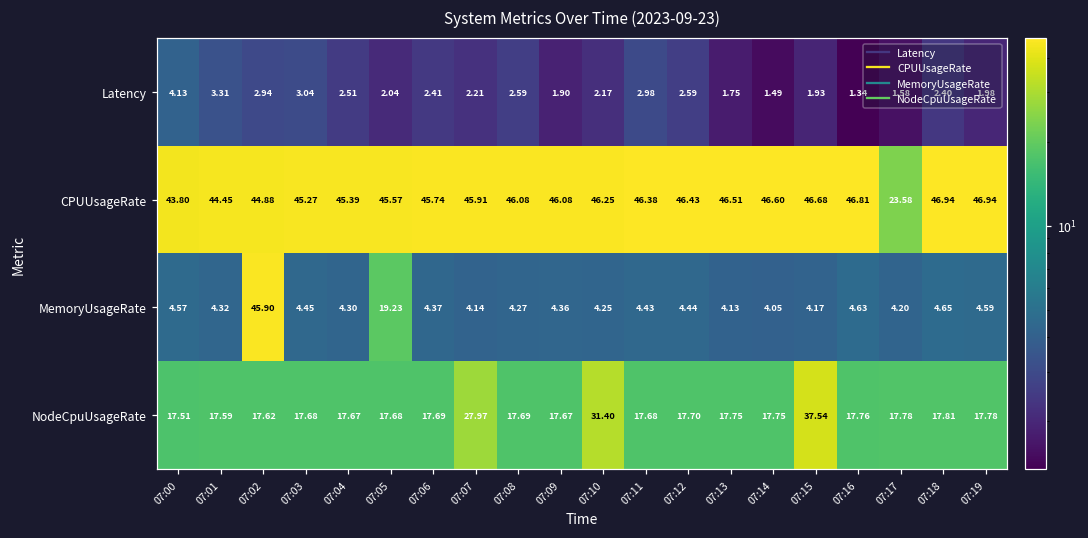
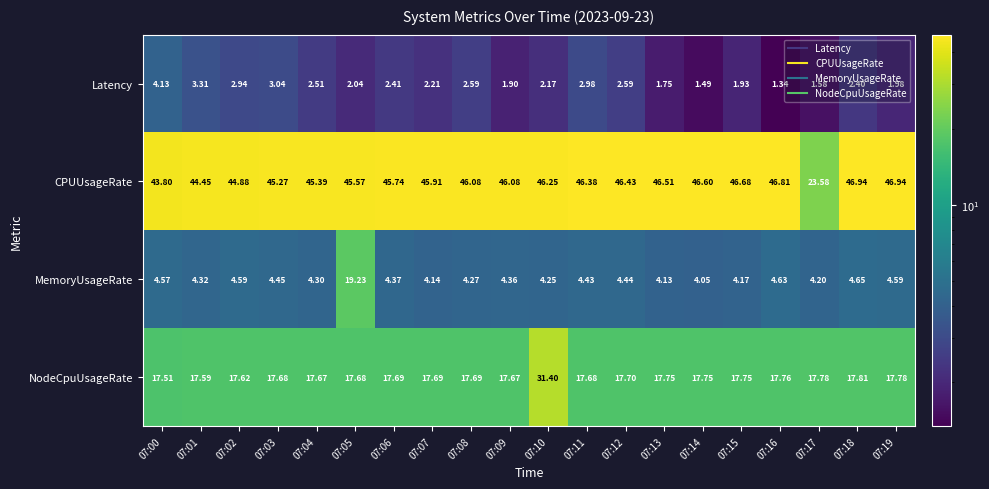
  {
    "Latency": {
      "07:00": 4.13,
      "07:01": 3.31,
      "07:02": 2.94,
      "07:03": 3.04,
      "07:04": 2.51,
      "07:05": 2.04,
      "07:06": 2.41,
      "07:07": 2.21,
      "07:08": 2.59,
      "07:09": 1.90,
      "07:10": 2.17,
      "07:11": 2.98,
      "07:12": 2.59,
      "07:13": 1.75,
      "07:14": 1.49,
      "07:15": 1.93
    },
    "CPUUsageRate": {
      "07:00": 43.80,
      "07:01": 44.45,
      "07:02": 44.88,
      "07:03": 45.27,
      "07:04": 45.39,
      "07:05": 45.57,
      "07:06": 45.74,
      "07:07": 45.91,
      "07:08": 46.08,
      "07:09": 46.08,
      "07:10": 46.25,
      "07:11": 46.38,
      "07:12": 46.43,
      "07:13": 46.51,
      "07:14": 46.60,
      "07:15": 46.68,
      "07:16": 46.81,
      "07:17": 23.58,
      "07:18": 46.94,
      "07:19": 46.94
    },
    "MemoryUsageRate": {
      "07:00": 4.57,
      "07:01": 4.32,
-     "07:02": 45.90,
+     "07:02": 4.59,
      "07:03": 4.45,
      "07:04": 4.30,
      "07:05": 19.23,
      "07:06": 4.37,
      "07:07": 4.14,
      "07:08": 4.27,
      "07:09": 4.36,
      "07:10": 4.25,
      "07:11": 4.43,
      "07:12": 4.44,
      "07:13": 4.13,
      "07:14": 4.05,
      "07:15": 4.17,
      "07:16": 4.63,
      "07:17": 4.20,
      "07:18": 4.65,
      "07:19": 4.59
    },
    "NodeCpuUsageRate": {
      "07:00": 17.51,
      "07:01": 17.59,
      "07:02": 17.62,
      "07:03": 17.68,
      "07:04": 17.67,
      "07:05": 17.68,
      "07:06": 17.69,
-     "07:07": 27.97,
+     "07:07": 17.69,
      "07:08": 17.69,
      "07:09": 17.67,
      "07:10": 31.40,
      "07:11": 17.68,
      "07:12": 17.70,
      "07:13": 17.75,
      "07:14": 17.75,
-     "07:15": 37.54,
+     "07:15": 17.75,
      "07:16": 17.76,
      "07:17": 17.78,
      "07:18": 17.81,
      "07:19": 17.78
    }
  }
